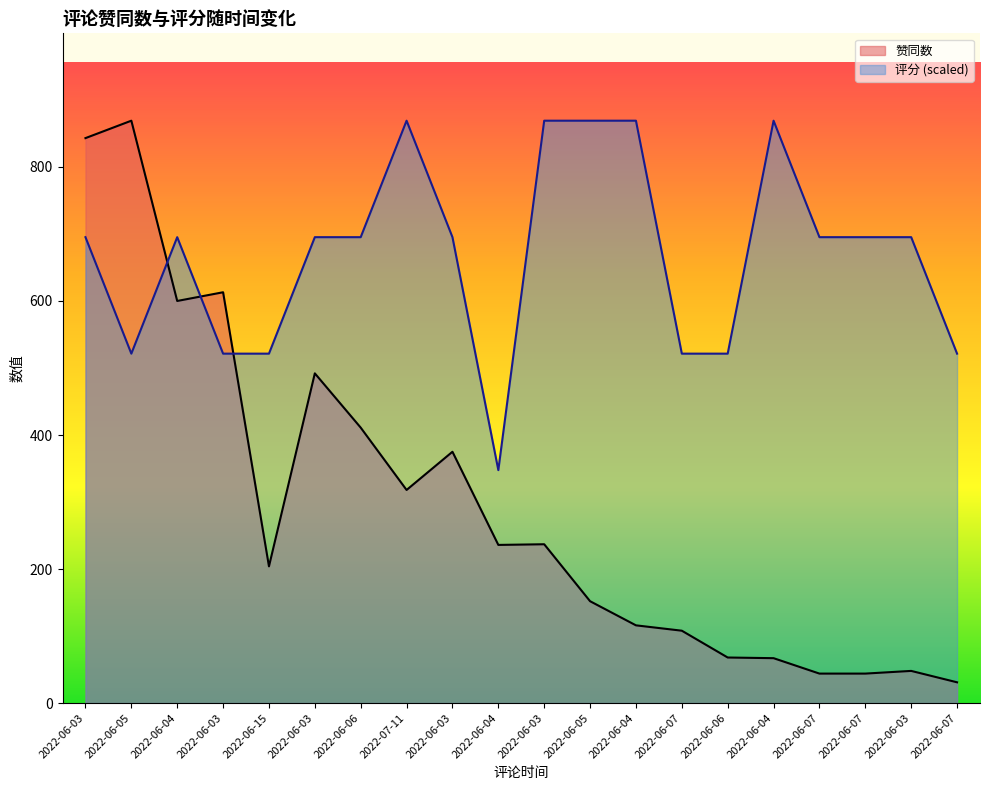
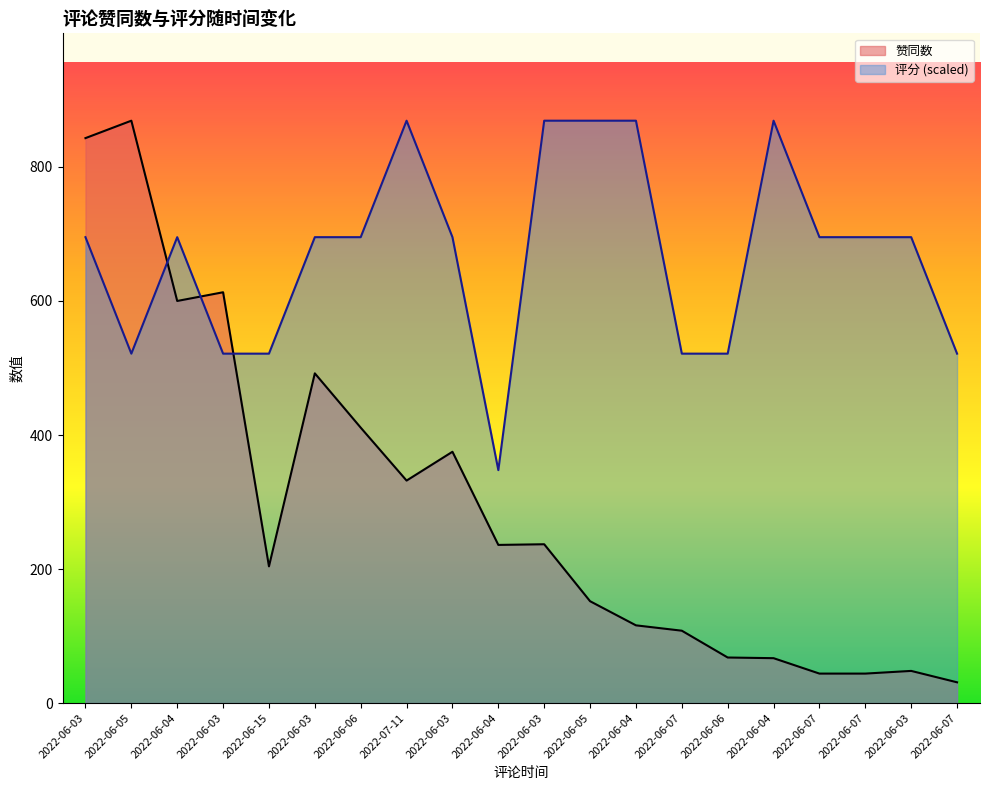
  {
    "赞同数": {
      "2022-06-15": 200,
-     "2022-07-11": 320
+     "2022-07-11": 330
    },
    "评分 (scaled)": {
      "2022-06-15": 520,
      "2022-07-11": 870
    }
  }
